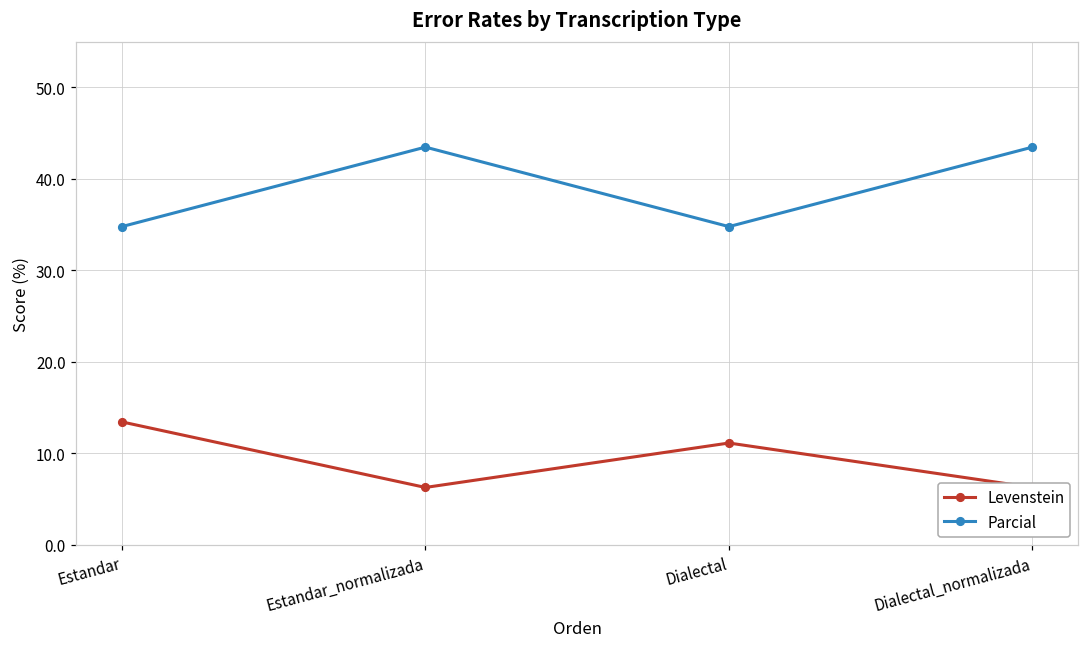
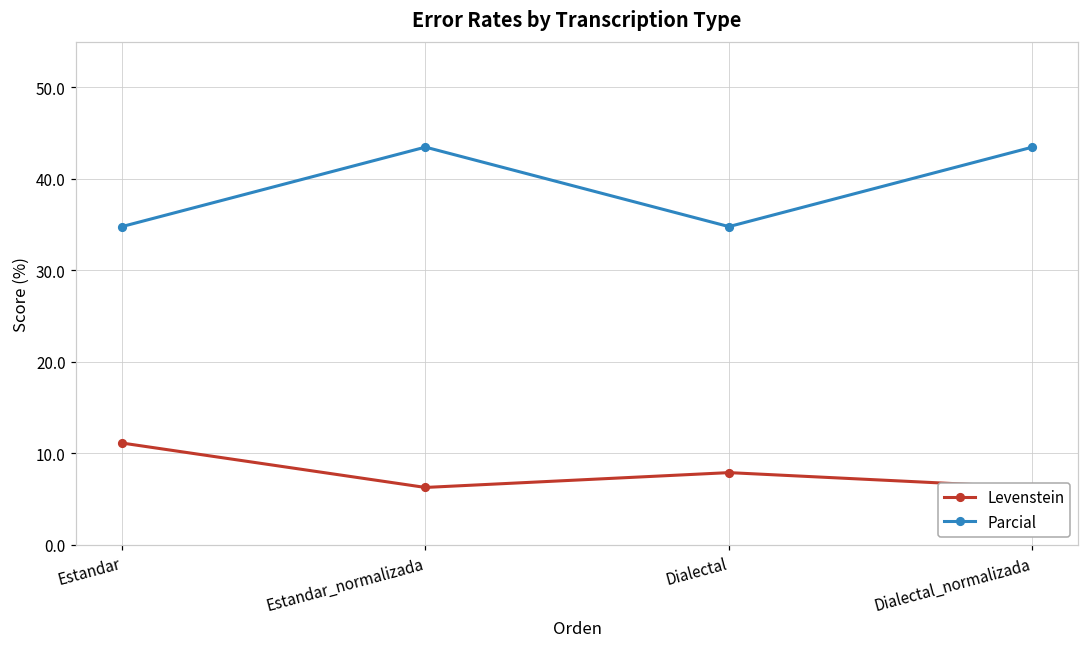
  {
    "Levenstein": {
-     "Estandar": 13,
+     "Estandar": 11,
      "Estandar_normalizada": 6,
-     "Dialectal": 11
+     "Dialectal": 8
    },
    "Parcial": {
      "Estandar": 35,
      "Estandar_normalizada": 43,
      "Dialectal": 35,
      "Dialectal_normalizada": 43
    }
  }
